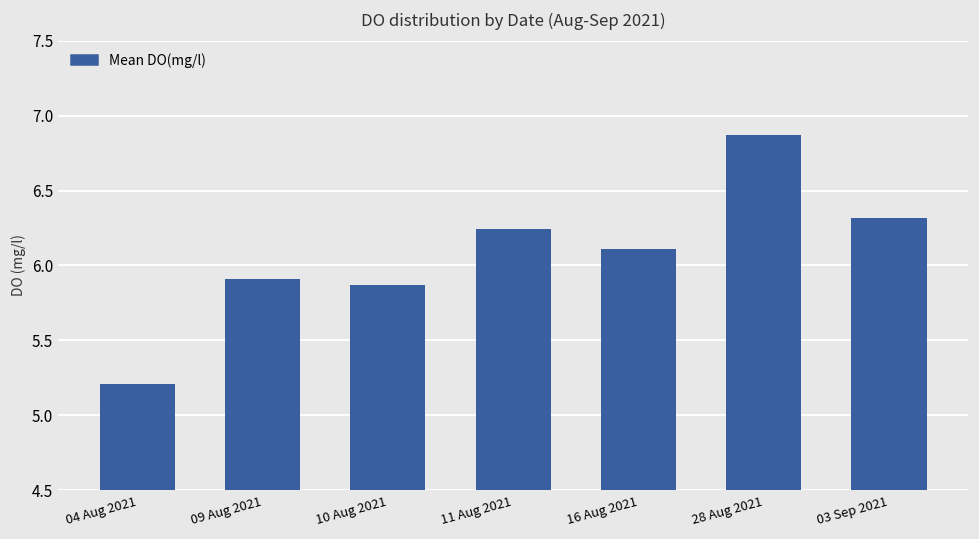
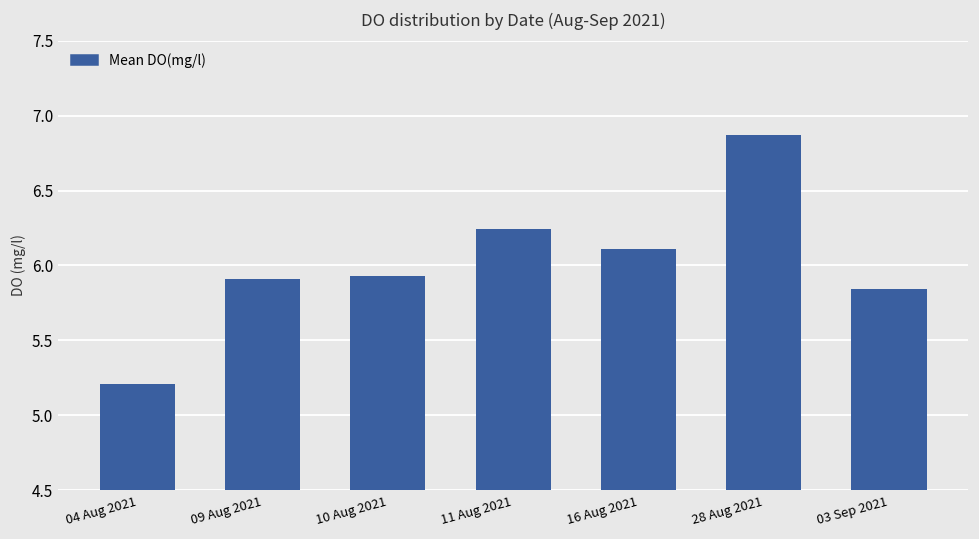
  {
    "04 Aug 2021": 5.21,
    "09 Aug 2021": 5.91,
-   "10 Aug 2021": 5.87,
+   "10 Aug 2021": 5.93,
    "11 Aug 2021": 6.24,
    "16 Aug 2021": 6.11,
    "28 Aug 2021": 6.87,
-   "03 Sep 2021": 6.32
+   "03 Sep 2021": 5.84
  }
